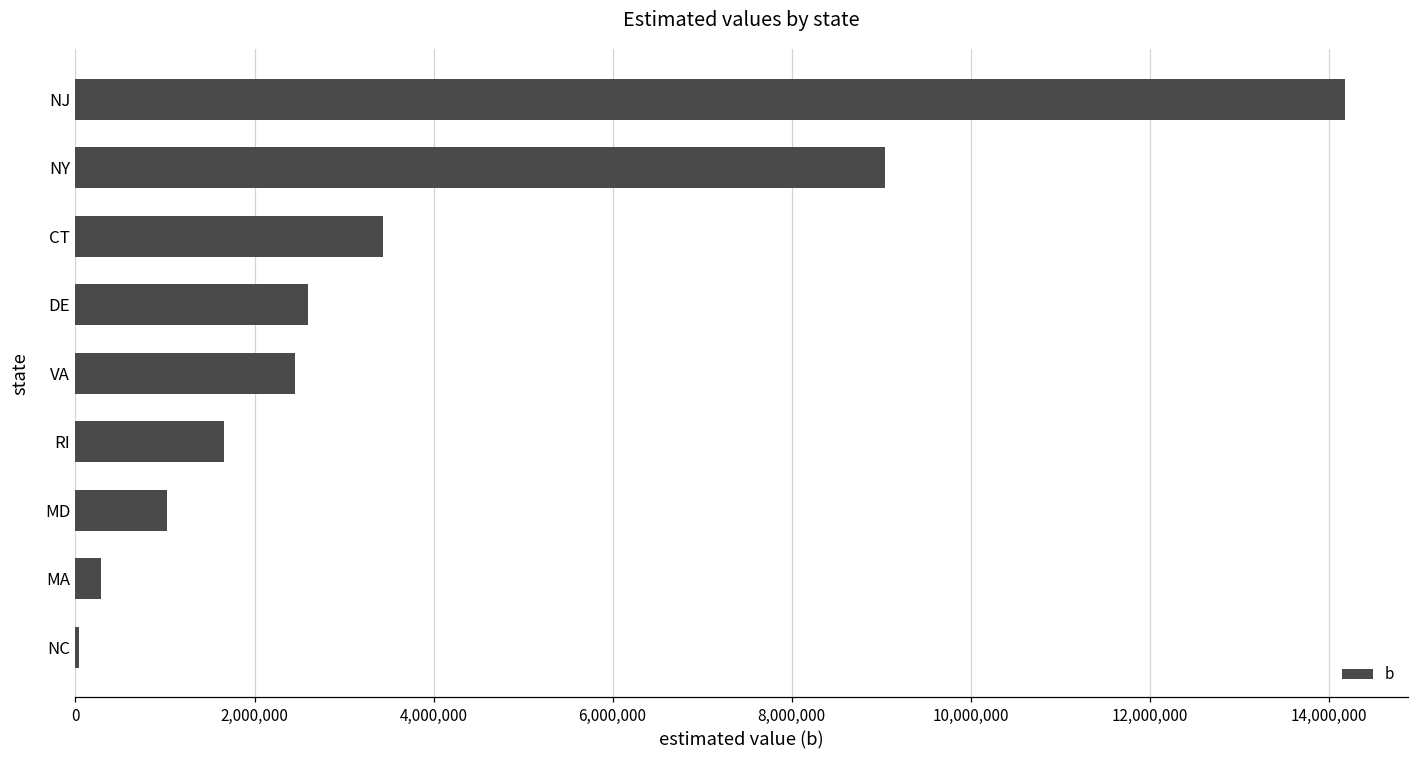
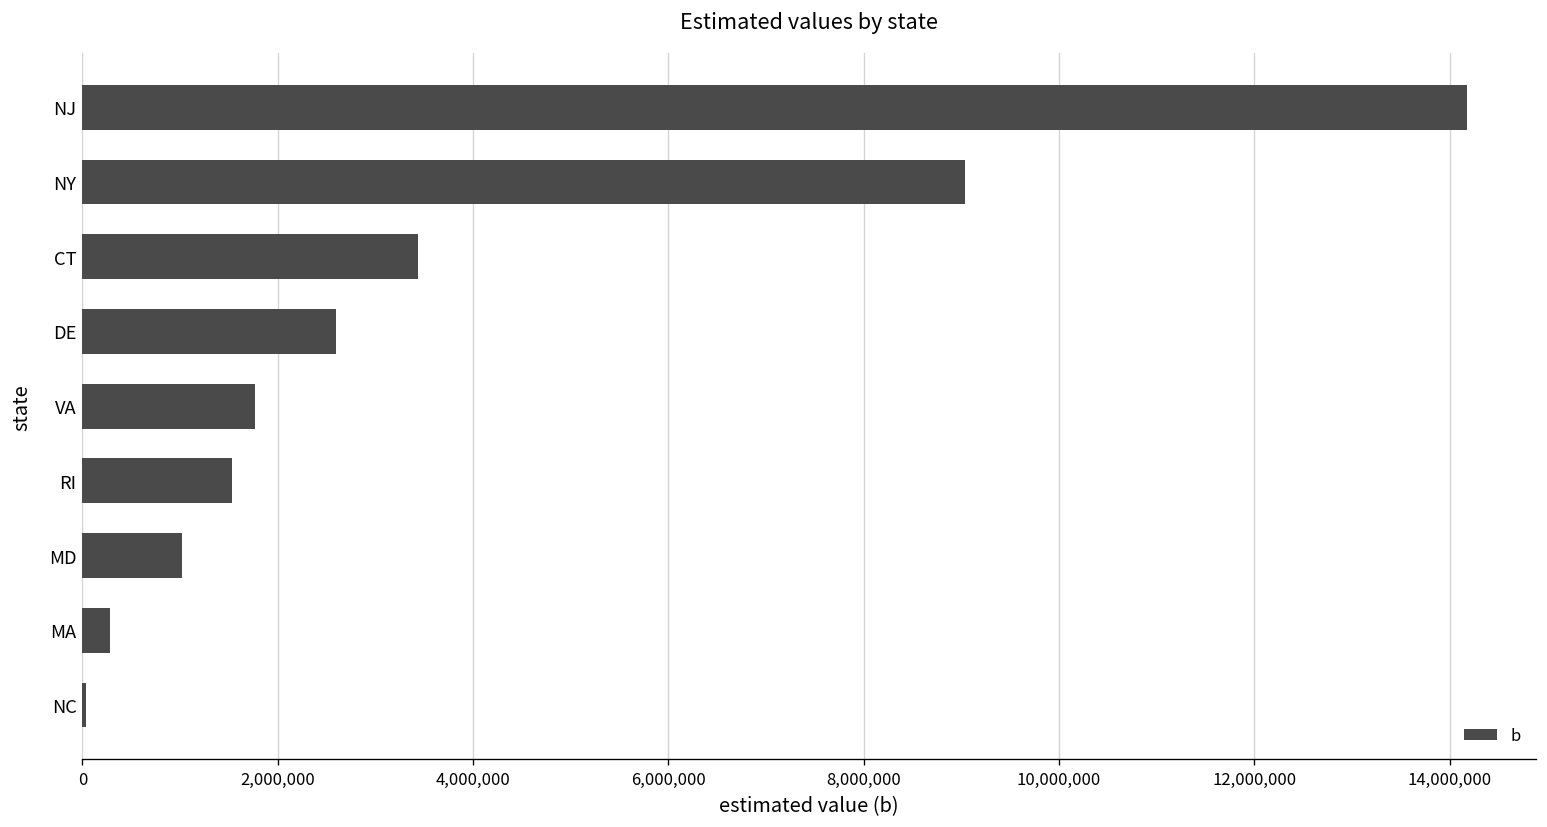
  {
    "NJ": "14,200,000",
    "NY": "9,000,000",
    "CT": "3,400,000",
    "DE": "2,600,000",
-   "VA": "2,400,000",
-   "RI": "1,700,000",
+   "VA": "1,800,000",
+   "RI": "1,500,000",
    "MD": "1,000,000",
    "MA": "300,000",
    "NC": "0"
  }
